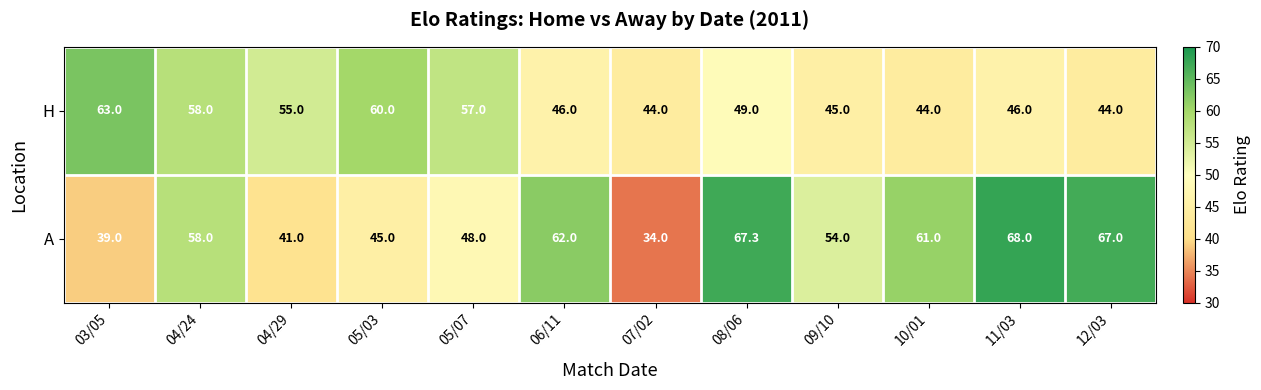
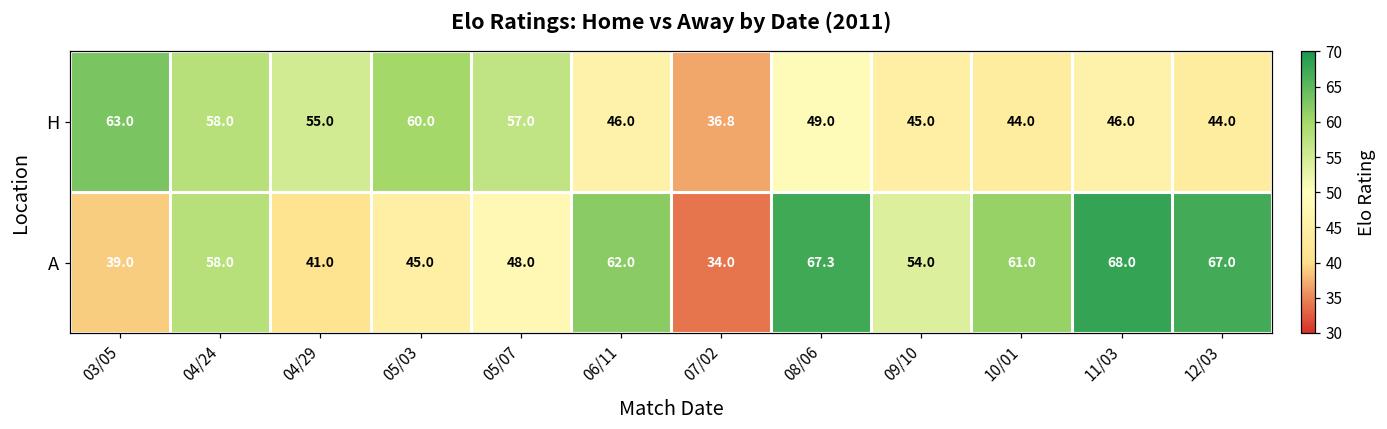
  {
    "H": {
      "03/05": 63.0,
      "04/24": 58.0,
      "04/29": 55.0,
      "05/03": 60.0,
      "05/07": 57.0,
      "06/11": 46.0,
-     "07/02": 44.0,
+     "07/02": 36.8,
      "08/06": 49.0,
      "09/10": 45.0,
      "10/01": 44.0,
      "11/03": 46.0,
      "12/03": 44.0
    },
    "A": {
      "03/05": 39.0,
      "04/24": 58.0,
      "04/29": 41.0,
      "05/03": 45.0,
      "05/07": 48.0,
      "06/11": 62.0,
      "07/02": 34.0,
      "08/06": 67.3,
      "09/10": 54.0,
      "10/01": 61.0,
      "11/03": 68.0,
      "12/03": 67.0
    }
  }
